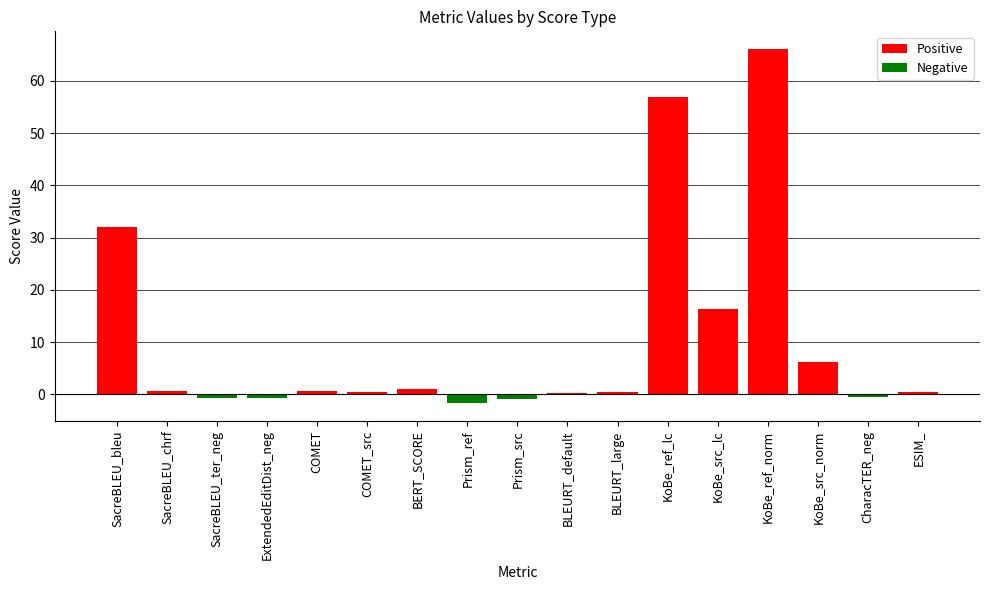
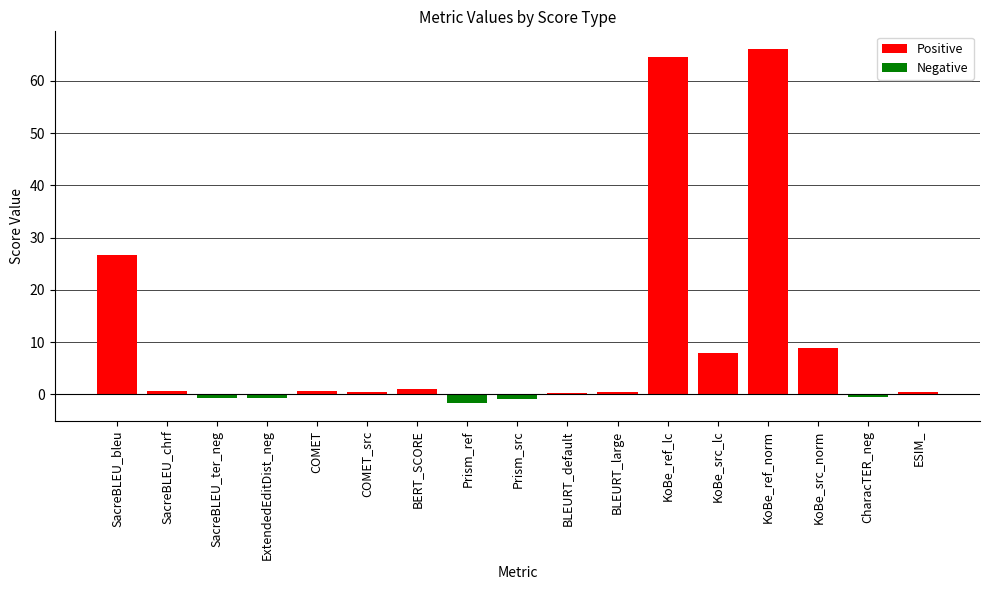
  {
    "Positive": {
-     "SacreBLEU_bleu": 32,
+     "SacreBLEU_bleu": 27,
      "SacreBLEU_chrf": 1,
      "SacreBLEU_ter_neg": 0,
      "ExtendedEditDist_neg": 0,
      "COMET": 1,
      "BERT_SCORE": 1,
      "Prism_ref": 0,
      "Prism_src": 0,
-     "KoBe_ref_lc": 57,
-     "KoBe_src_lc": 16,
+     "KoBe_ref_lc": 65,
+     "KoBe_src_lc": 8,
      "KoBe_ref_norm": 66,
-     "KoBe_src_norm": 6,
+     "KoBe_src_norm": 9,
      "CharacTER_neg": 0,
      "ESIM_": 0
    },
    "Negative": {
      "SacreBLEU_bleu": 0,
      "SacreBLEU_chrf": 0,
      "SacreBLEU_ter_neg": -1,
      "ExtendedEditDist_neg": -1,
      "COMET": 0,
      "COMET_src": 0,
      "BERT_SCORE": 0,
      "Prism_ref": -2,
      "Prism_src": -1,
      "BLEURT_default": 0,
      "BLEURT_large": 0,
      "KoBe_ref_lc": 0,
      "KoBe_src_lc": 0,
      "KoBe_ref_norm": 0,
      "KoBe_src_norm": 0,
      "CharacTER_neg": 0,
      "ESIM_": 0
    }
  }
